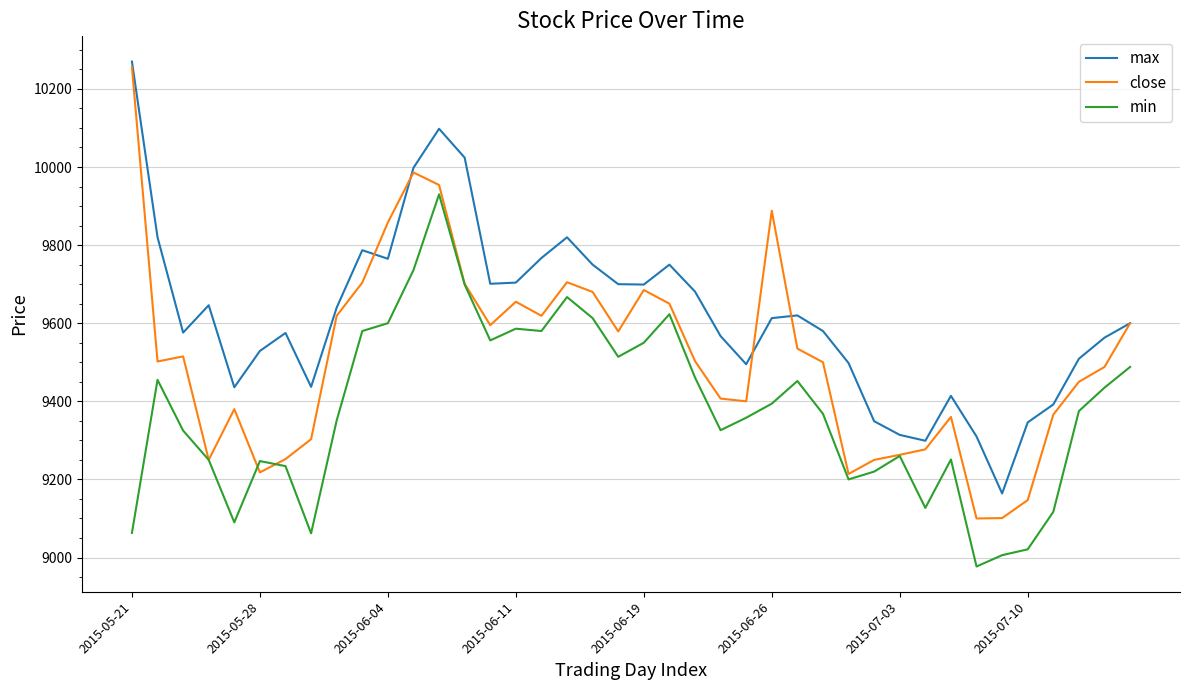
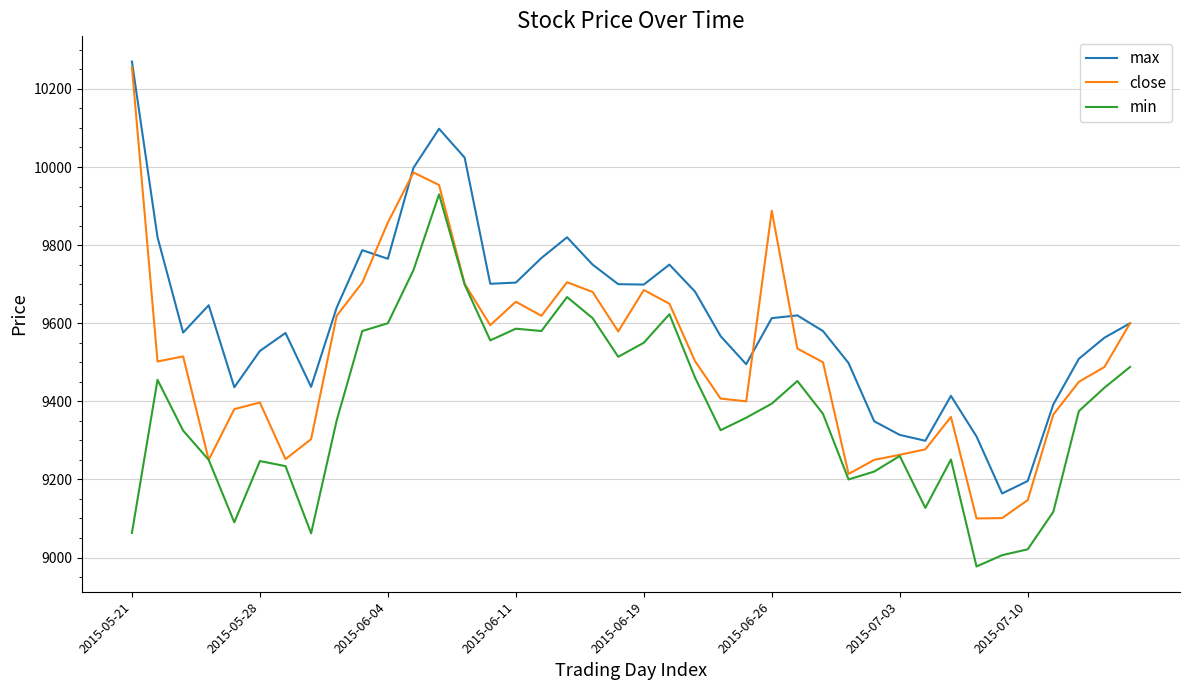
  {
    "max": {
      "2015-05-21": 10270,
      "2015-05-28": 9530,
      "2015-06-04": 9770,
      "2015-06-11": 9700,
      "2015-06-19": 9700,
      "2015-06-26": 9610,
      "2015-07-03": 9310,
-     "2015-07-10": 9350
+     "2015-07-10": 9200
    },
    "close": {
      "2015-05-21": 10260,
-     "2015-05-28": 9220,
+     "2015-05-28": 9400,
      "2015-06-04": 9860,
      "2015-06-11": 9660,
      "2015-06-19": 9690,
      "2015-06-26": 9890,
      "2015-07-10": 9150
    },
    "min": {
      "2015-05-21": 9060,
      "2015-05-28": 9250,
      "2015-06-04": 9600,
      "2015-06-11": 9590,
      "2015-06-19": 9550,
      "2015-06-26": 9390,
      "2015-07-10": 9020
    }
  }
